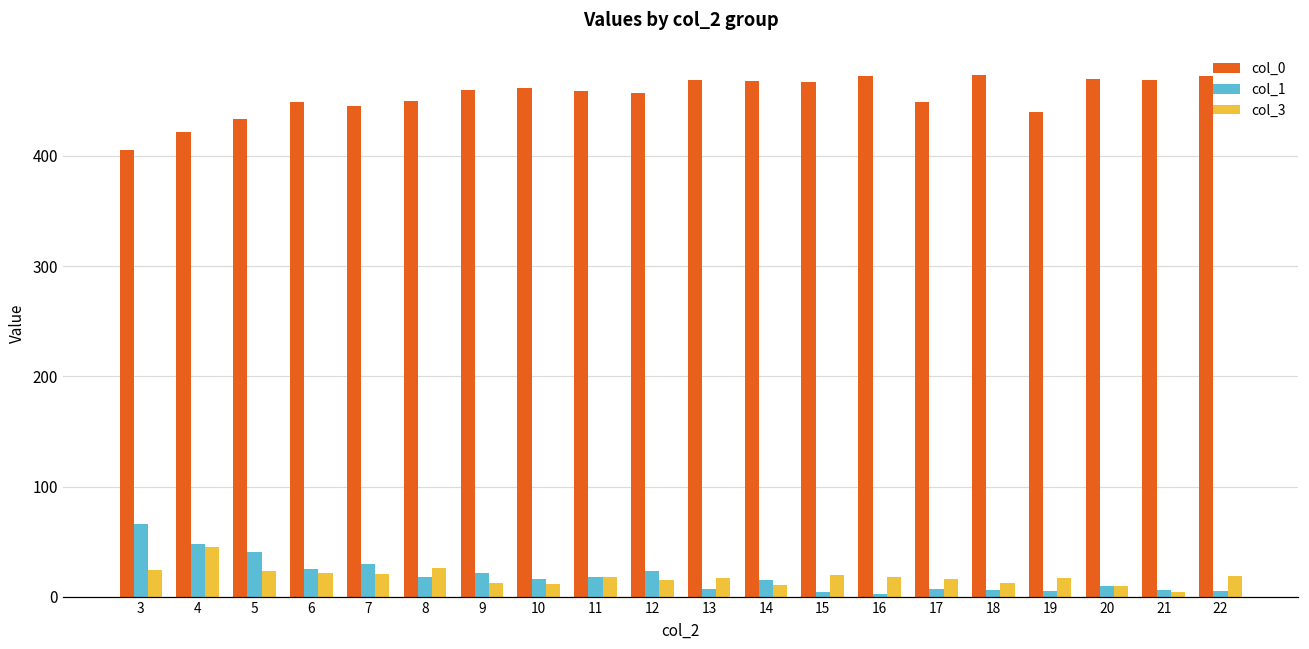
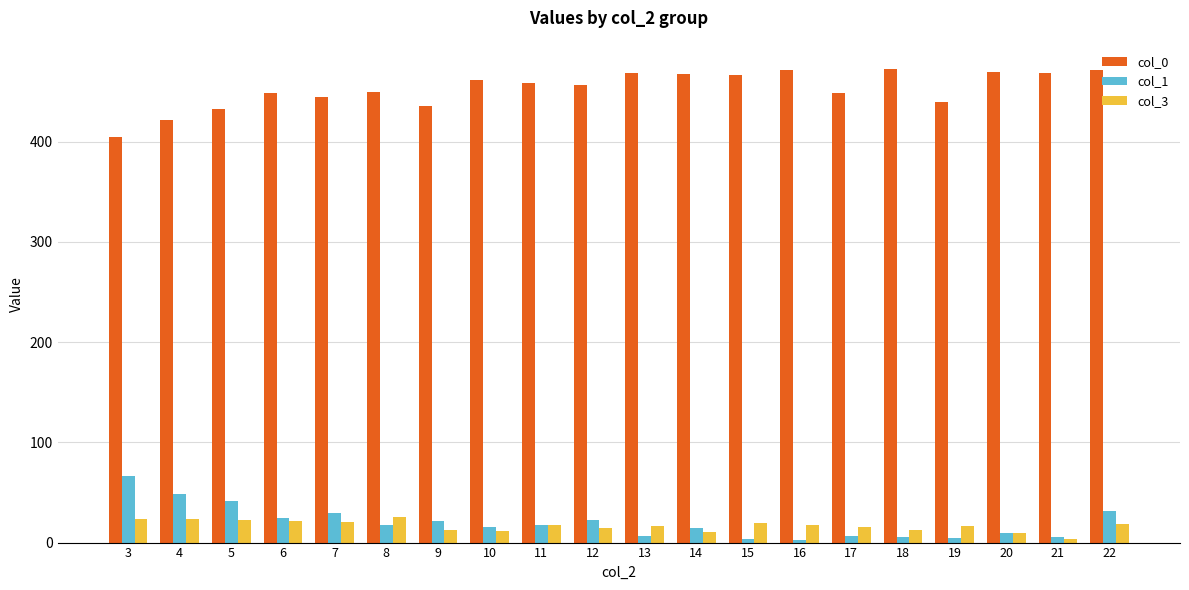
  {
    "col_0": {
      "3": 405,
      "4": 422,
      "5": 433,
      "6": 449,
      "7": 445,
      "8": 450,
-     "9": 460,
+     "9": 436,
      "10": 462,
      "11": 459,
      "12": 457,
      "13": 469,
      "14": 468,
      "15": 467,
      "16": 472,
      "17": 449,
      "18": 473,
      "19": 440,
      "20": 470,
      "21": 469,
      "22": 472
    },
    "col_1": {
      "3": 66,
      "4": 48,
      "5": 41,
      "6": 25,
      "7": 30,
      "8": 18,
      "9": 22,
      "10": 16,
      "11": 18,
      "12": 23,
      "13": 7,
      "14": 15,
      "15": 4,
      "16": 3,
      "17": 7,
      "18": 6,
      "19": 5,
      "20": 10,
      "21": 6,
-     "22": 5
+     "22": 32
    },
    "col_3": {
      "3": 24,
-     "4": 45,
+     "4": 24,
      "5": 23,
      "6": 22,
      "7": 21,
      "8": 26,
      "9": 13,
      "10": 12,
      "11": 18,
      "12": 15,
      "13": 17,
      "14": 11,
      "15": 20,
      "16": 18,
      "17": 16,
      "18": 13,
      "19": 17,
      "20": 10,
      "21": 4,
      "22": 19
    }
  }
